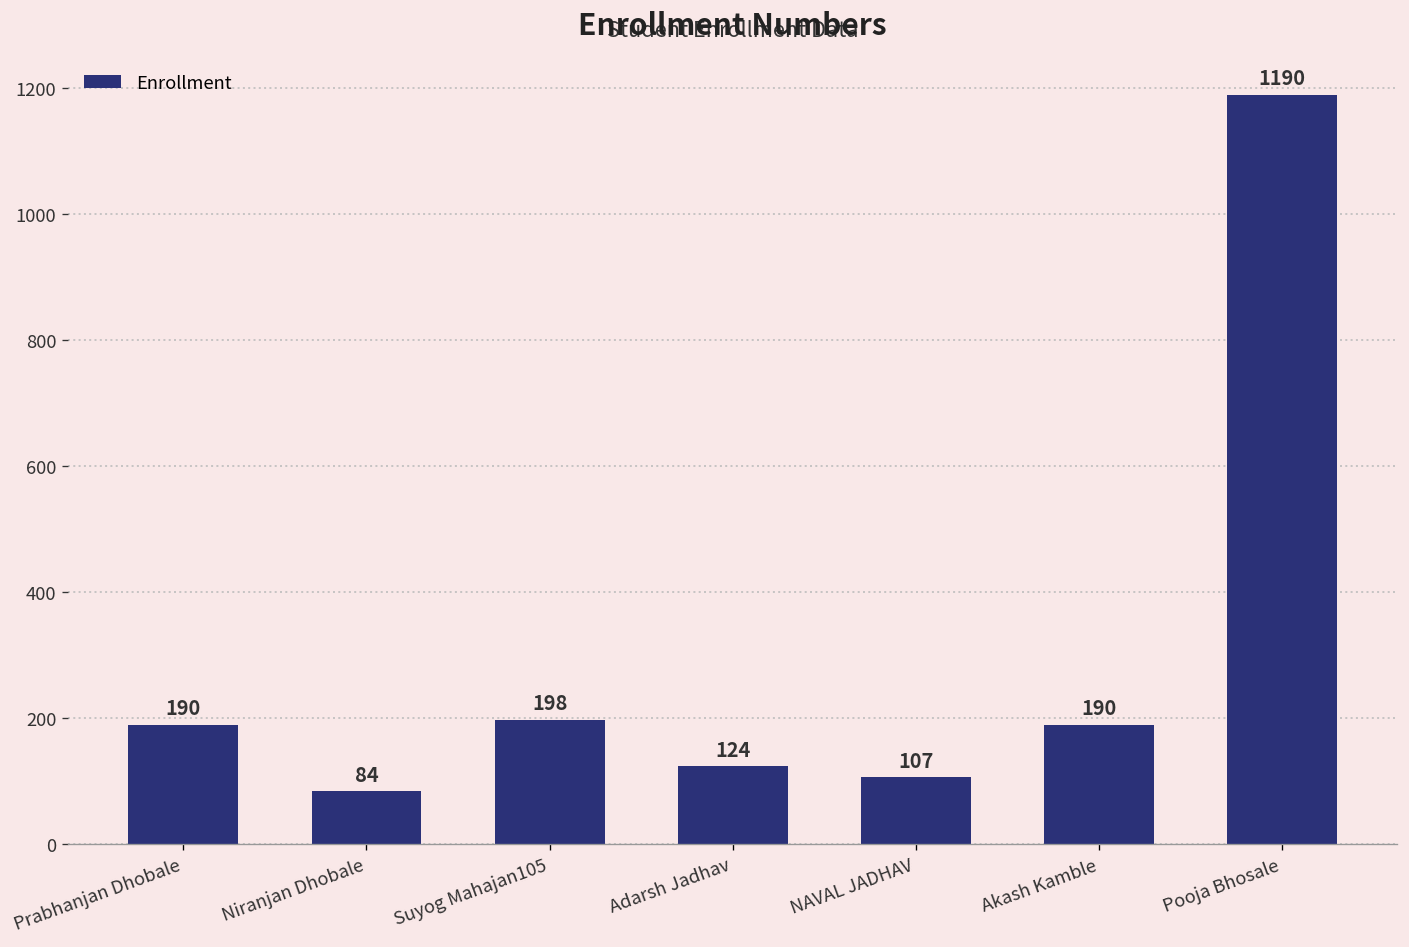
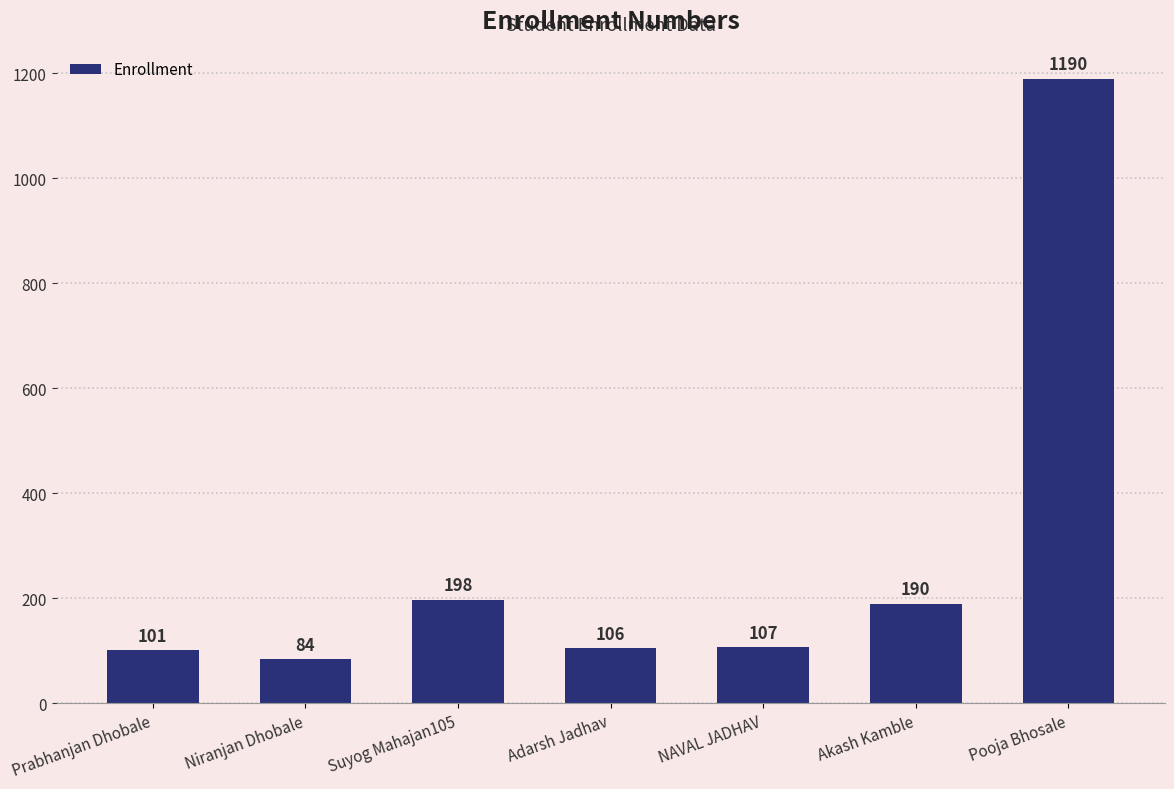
  {
-   "Prabhanjan Dhobale": 190,
+   "Prabhanjan Dhobale": 101,
    "Niranjan Dhobale": 84,
    "Suyog Mahajan105": 198,
-   "Adarsh Jadhav": 124,
+   "Adarsh Jadhav": 106,
    "NAVAL JADHAV": 107,
    "Akash Kamble": 190,
    "Pooja Bhosale": 1190
  }
